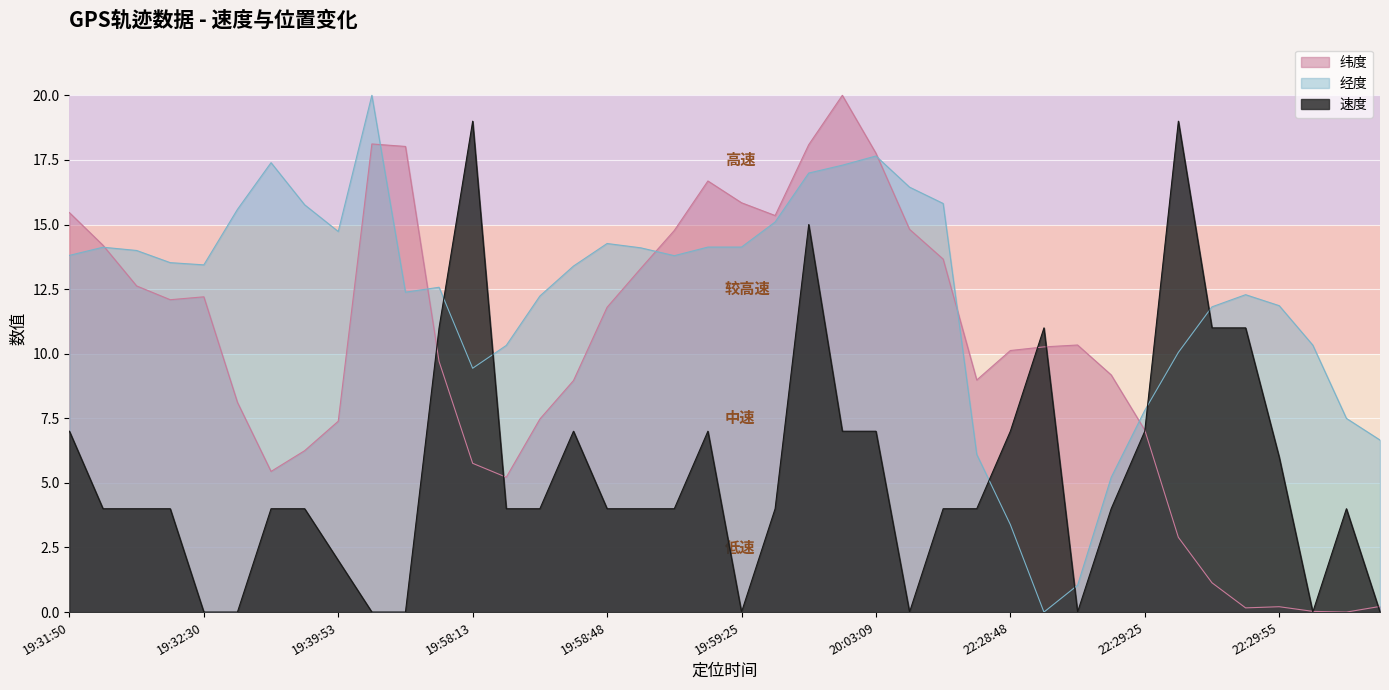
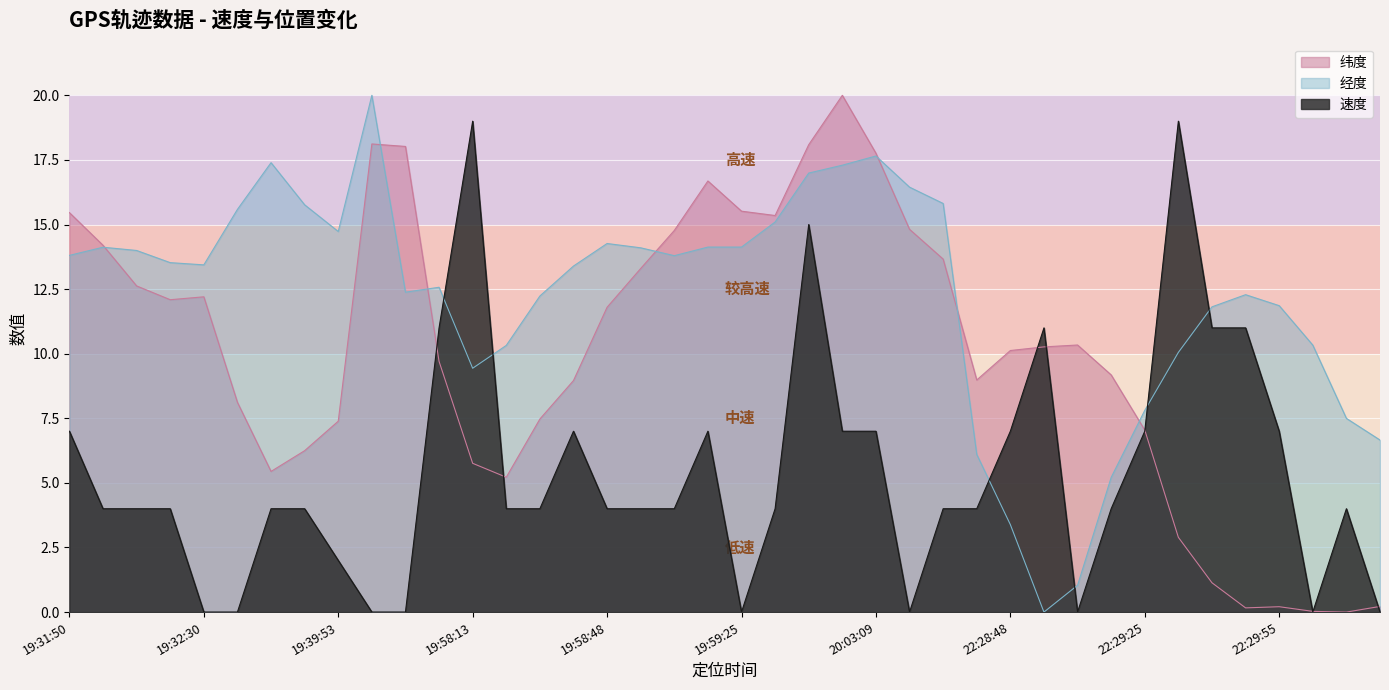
  {
    "纬度": {
      "19:31:50": 15.5,
      "19:32:30": 12.2,
      "19:39:53": 7.4,
      "19:58:13": 5.8,
      "19:58:48": 11.8,
-     "19:59:25": 15.8,
+     "19:59:25": 15.5,
      "20:03:09": 17.8,
      "22:28:48": 10.1,
      "22:29:55": 0.2
    },
    "经度": {
      "19:31:50": 13.8,
      "19:32:30": 13.4,
      "19:39:53": 14.7,
      "19:58:13": 9.4,
      "19:58:48": 14.3,
      "19:59:25": 14.1,
      "20:03:09": 17.7,
      "22:28:48": 3.4,
      "22:29:25": 7.8,
      "22:29:55": 11.9
    },
    "速度": {
      "19:31:50": 7,
      "19:32:30": 0,
      "19:39:53": 2,
      "19:58:13": 19,
      "19:58:48": 4,
      "19:59:25": 0,
      "20:03:09": 7,
      "22:28:48": 7,
-     "22:29:55": 6
+     "22:29:55": 7
    }
  }
